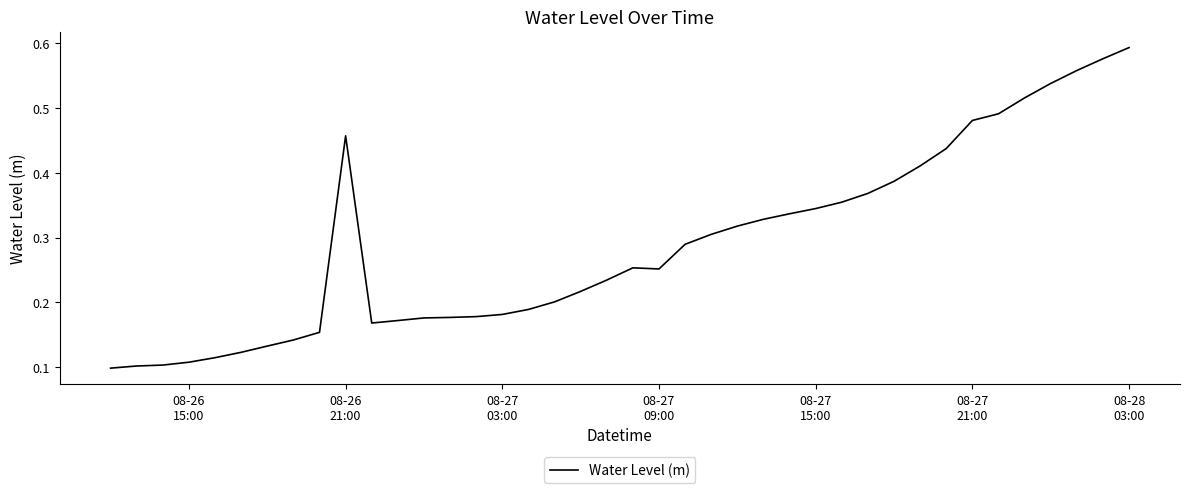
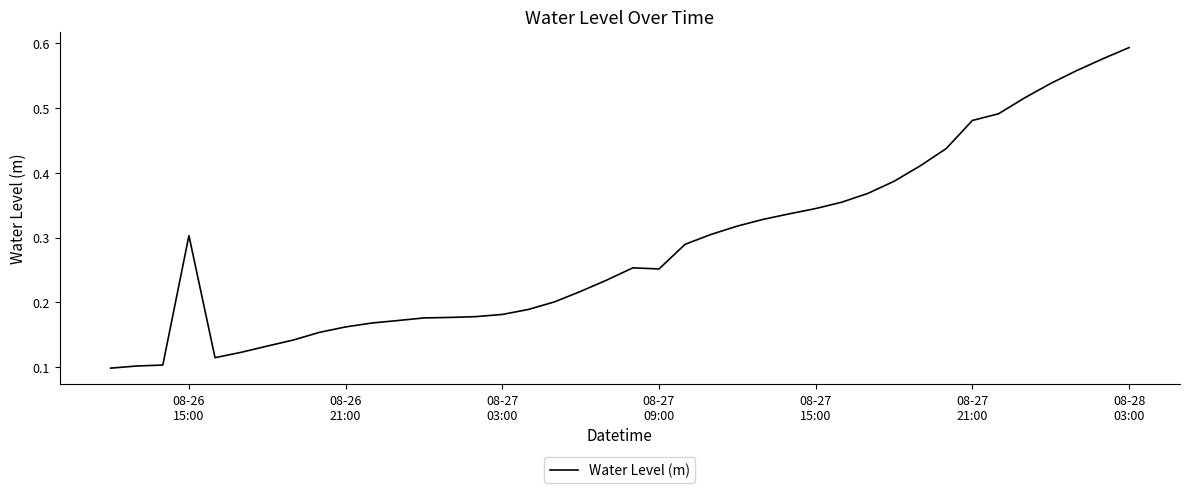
  {
-   "08-26 15:00": 0.11,
-   "08-26 21:00": 0.46,
+   "08-26 15:00": 0.30,
+   "08-26 21:00": 0.16,
    "08-27 03:00": 0.18,
    "08-27 09:00": 0.25,
    "08-27 15:00": 0.34,
    "08-27 21:00": 0.48,
    "08-28 03:00": 0.59
  }
